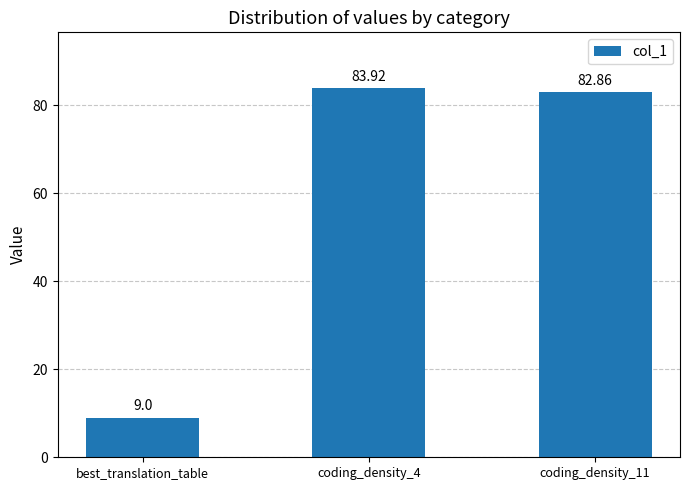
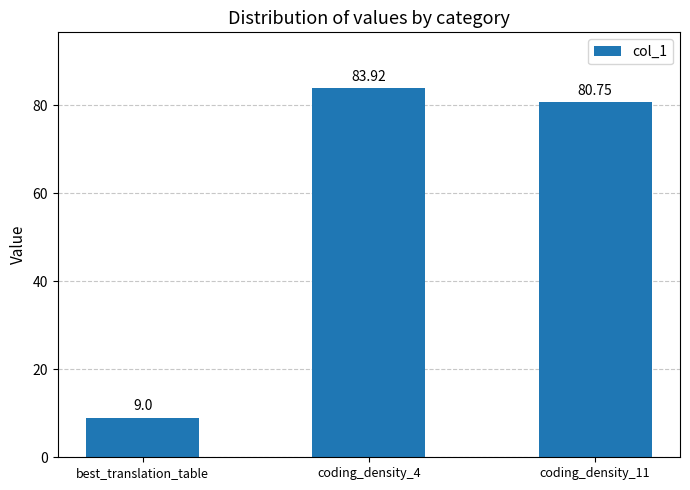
  {
    "best_translation_table": 9.0,
    "coding_density_4": 83.92,
-   "coding_density_11": 82.86
+   "coding_density_11": 80.75
  }
